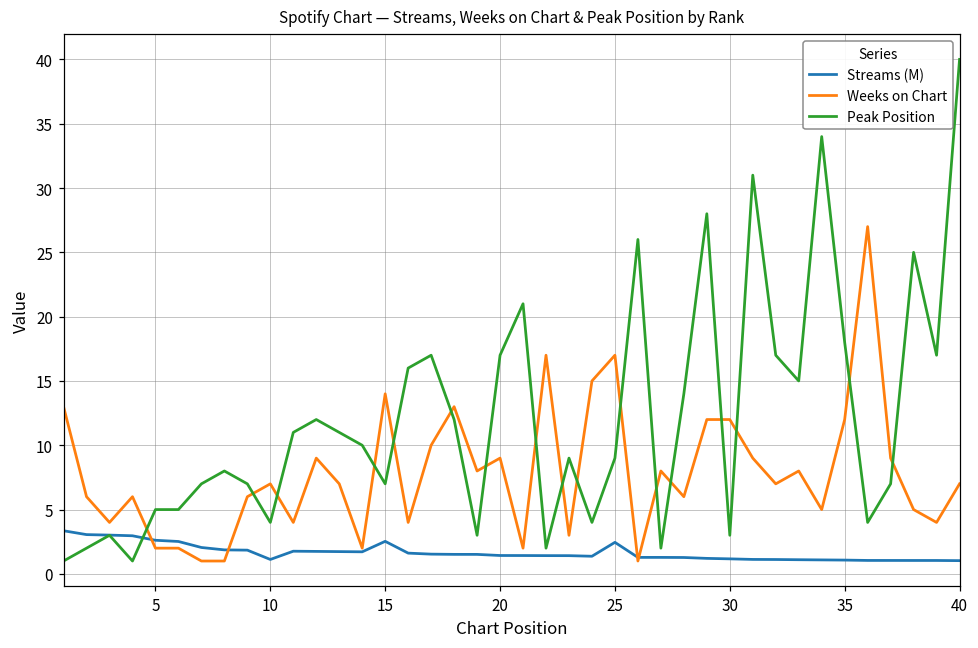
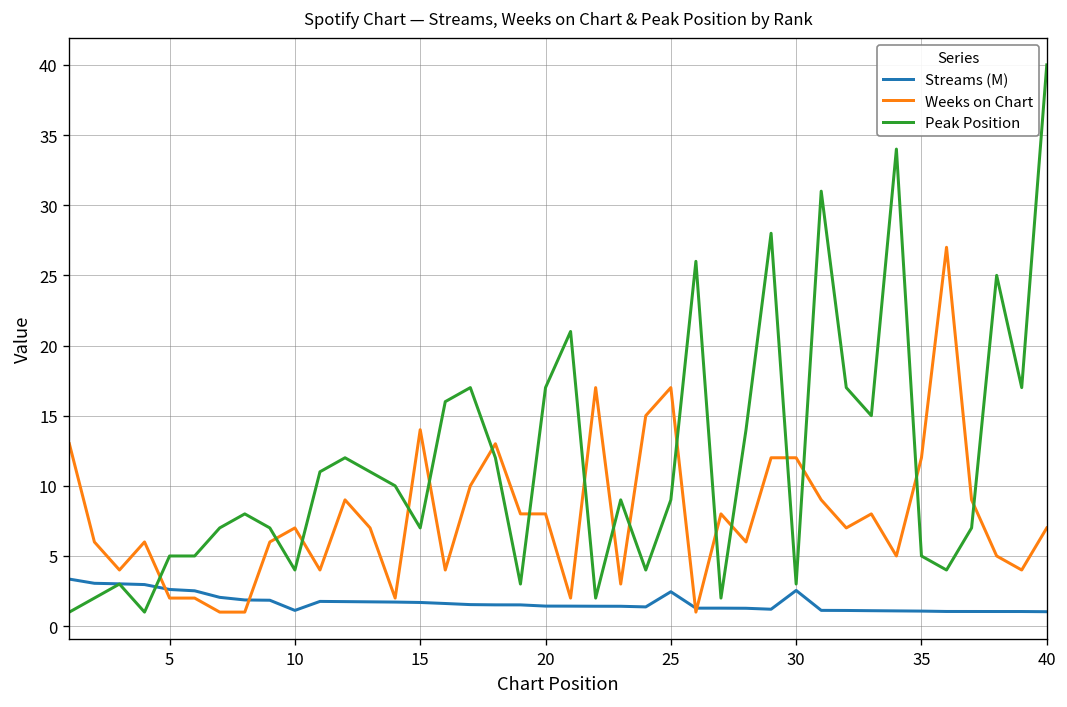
  {
    "Streams (M)": {
      "5": 2.6,
      "10": 1.1,
-     "15": 2.5,
+     "15": 1.7,
      "20": 1.4,
      "25": 2.5,
-     "30": 1.2,
+     "30": 2.5,
      "35": 1.1,
      "40": 1.0
    },
    "Weeks on Chart": {
      "5": 2,
      "10": 7,
      "15": 14,
-     "20": 9,
+     "20": 8,
      "25": 17,
      "30": 12,
      "35": 12,
      "40": 7
    },
    "Peak Position": {
      "5": 5,
      "10": 4,
      "15": 7,
      "20": 17,
      "25": 9,
      "30": 3,
-     "35": 18,
+     "35": 5,
      "40": 40
    }
  }
